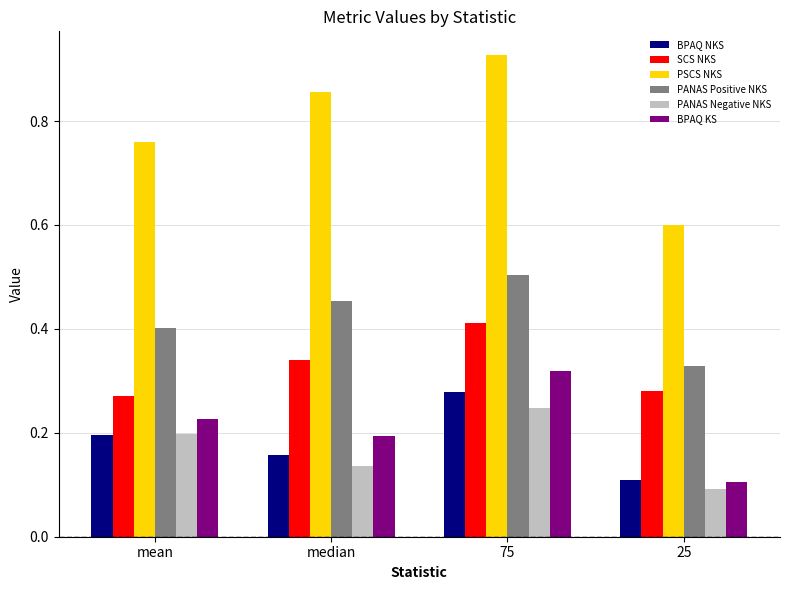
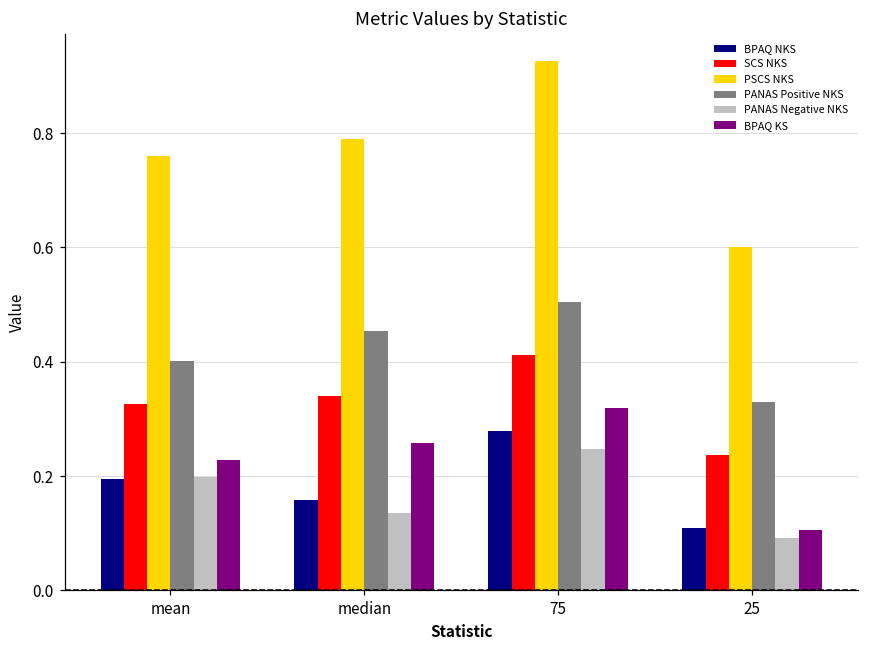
  {
    "BPAQ NKS": {
      "mean": 0.20,
      "median": 0.16,
      "75": 0.28,
      "25": 0.11
    },
    "SCS NKS": {
-     "mean": 0.27,
+     "mean": 0.33,
      "median": 0.34,
      "75": 0.41,
-     "25": 0.28
+     "25": 0.24
    },
    "PSCS NKS": {
      "mean": 0.76,
-     "median": 0.86,
+     "median": 0.79,
      "75": 0.93,
      "25": 0.60
    },
    "PANAS Positive NKS": {
      "mean": 0.40,
      "median": 0.45,
      "75": 0.50,
      "25": 0.33
    },
    "PANAS Negative NKS": {
      "mean": 0.20,
      "median": 0.14,
      "75": 0.25,
      "25": 0.09
    },
    "BPAQ KS": {
      "mean": 0.23,
-     "median": 0.19,
+     "median": 0.26,
      "75": 0.32,
      "25": 0.11
    }
  }
